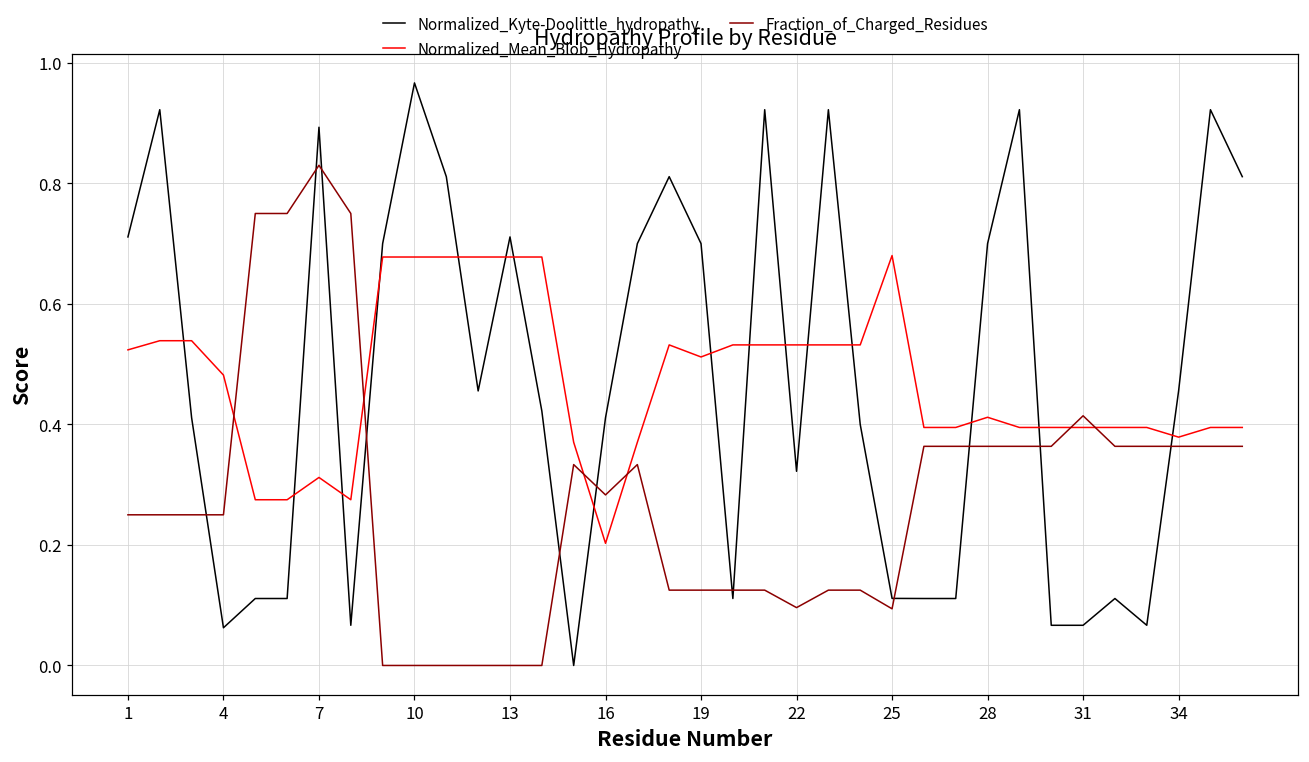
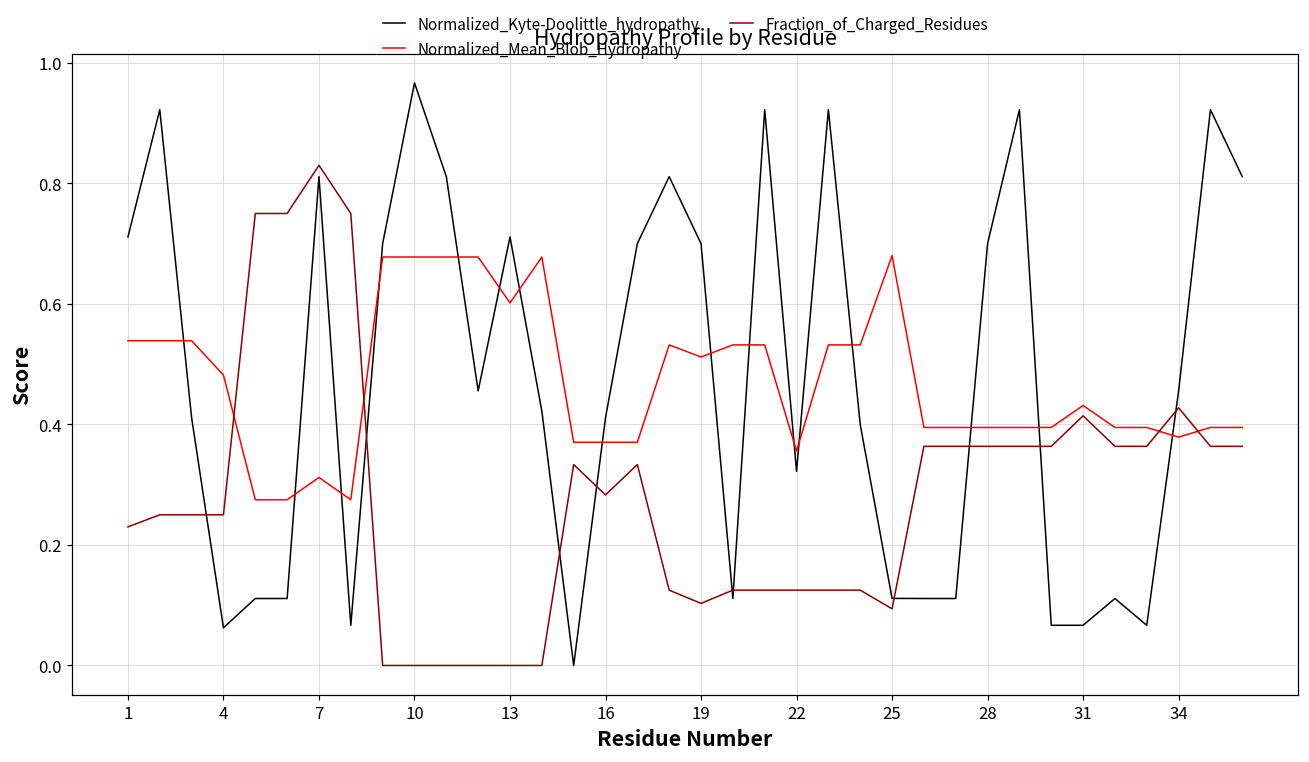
  {
    "Normalized_Kyte-Doolittle_hydropathy": {
      "1": 0.71,
      "4": 0.06,
-     "7": 0.89,
+     "7": 0.81,
      "10": 0.97,
      "13": 0.71,
      "16": 0.41,
      "19": 0.70,
      "22": 0.32,
      "25": 0.11,
      "28": 0.70,
      "31": 0.07,
      "34": 0.46
    },
    "Normalized_Mean_Blob_Hydropathy": {
-     "1": 0.52,
+     "1": 0.54,
      "4": 0.48,
      "7": 0.31,
      "10": 0.68,
-     "13": 0.68,
-     "16": 0.20,
+     "13": 0.60,
+     "16": 0.37,
      "19": 0.51,
-     "22": 0.53,
+     "22": 0.36,
      "25": 0.68,
-     "28": 0.41,
-     "31": 0.39,
+     "28": 0.39,
+     "31": 0.43,
      "34": 0.38
    },
    "Fraction_of_Charged_Residues": {
-     "1": 0.25,
+     "1": 0.23,
      "4": 0.25,
      "7": 0.83,
      "10": 0.00,
      "13": 0.00,
      "16": 0.28,
-     "19": 0.13,
-     "22": 0.10,
+     "19": 0.10,
+     "22": 0.13,
      "25": 0.09,
      "28": 0.36,
      "31": 0.41,
-     "34": 0.36
+     "34": 0.43
    }
  }
